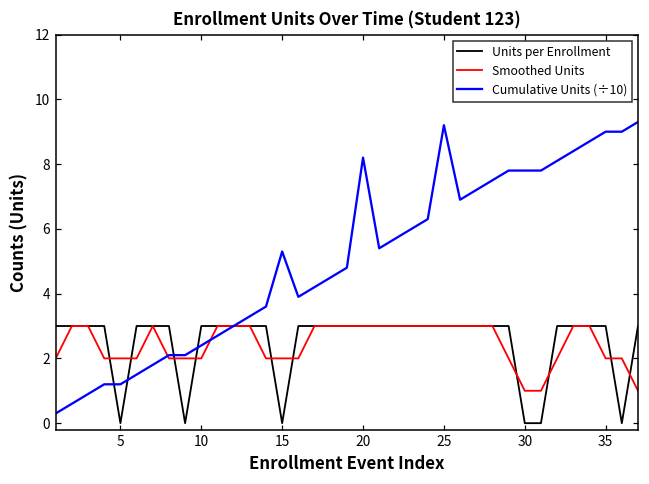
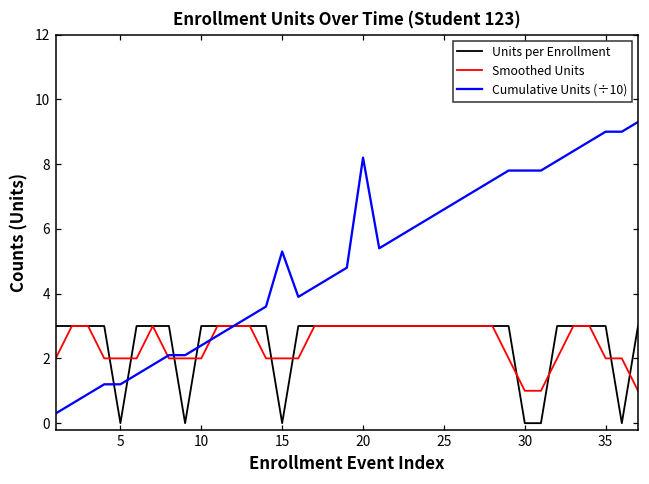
  {
    "Units per Enrollment": {
      "5": 0.0,
      "10": 3.0,
      "15": 0.0,
      "30": 0.0,
      "35": 3.0
    },
    "Smoothed Units": {
      "5": 2.0,
      "10": 2.0,
      "15": 2.0,
      "30": 1.0,
      "35": 2.0
    },
    "Cumulative Units (÷10)": {
      "5": 1.2,
      "10": 2.4,
      "15": 5.3,
      "20": 8.2,
-     "25": 9.2,
+     "25": 6.6,
      "30": 7.8,
      "35": 9.0
    }
  }
